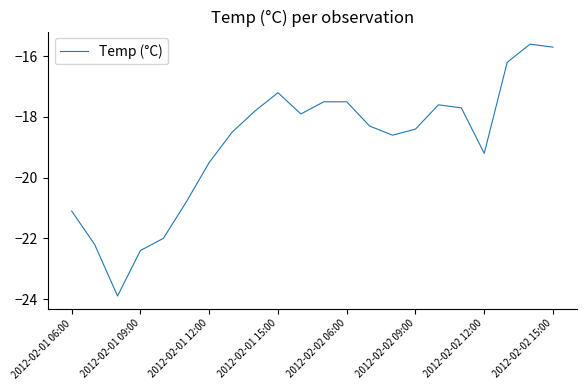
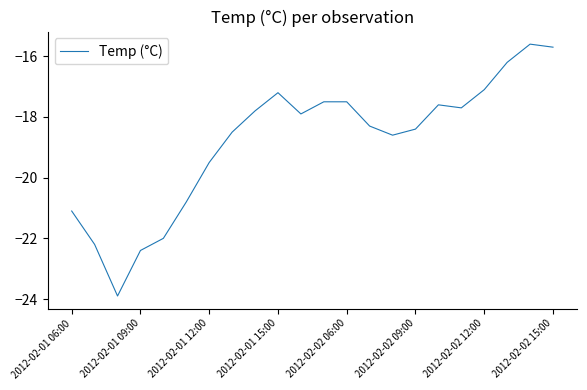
  {
    "2012-02-01 06:00": -21.1,
    "2012-02-01 09:00": -22.4,
    "2012-02-01 12:00": -19.5,
    "2012-02-01 15:00": -17.2,
    "2012-02-02 06:00": -17.5,
    "2012-02-02 09:00": -18.4,
-   "2012-02-02 12:00": -19.2,
+   "2012-02-02 12:00": -17.1,
    "2012-02-02 15:00": -15.7
  }
